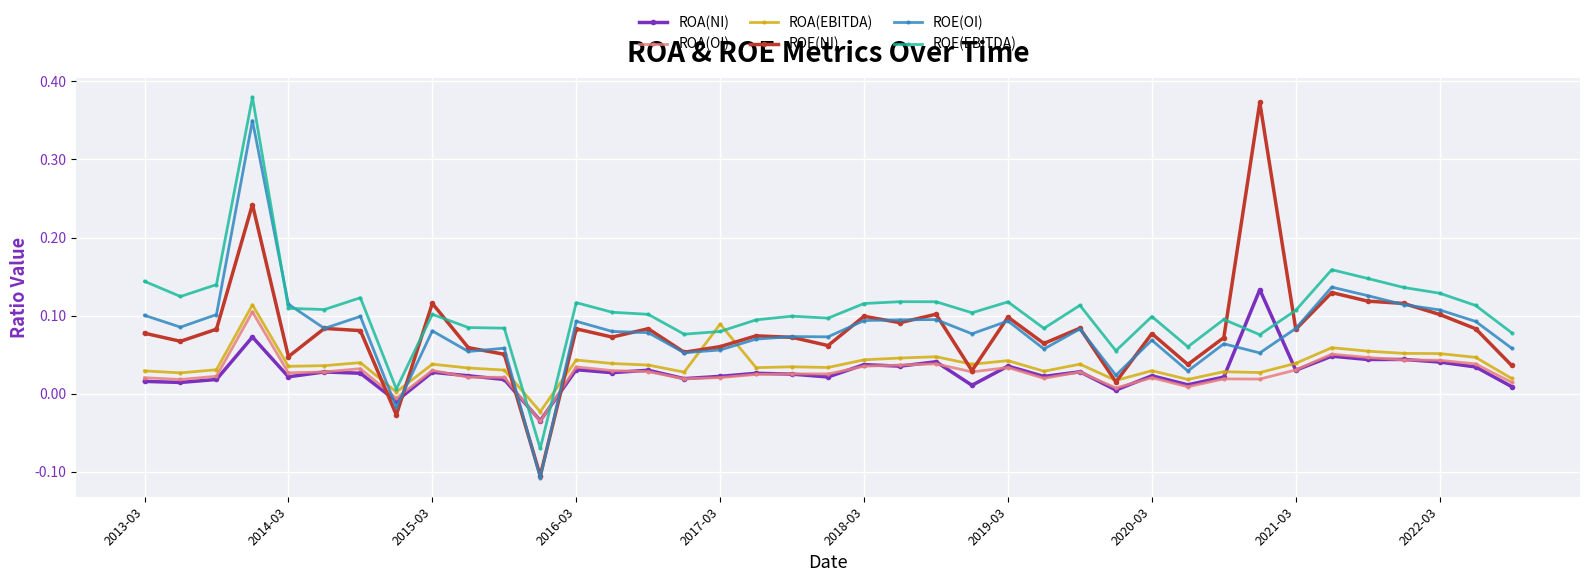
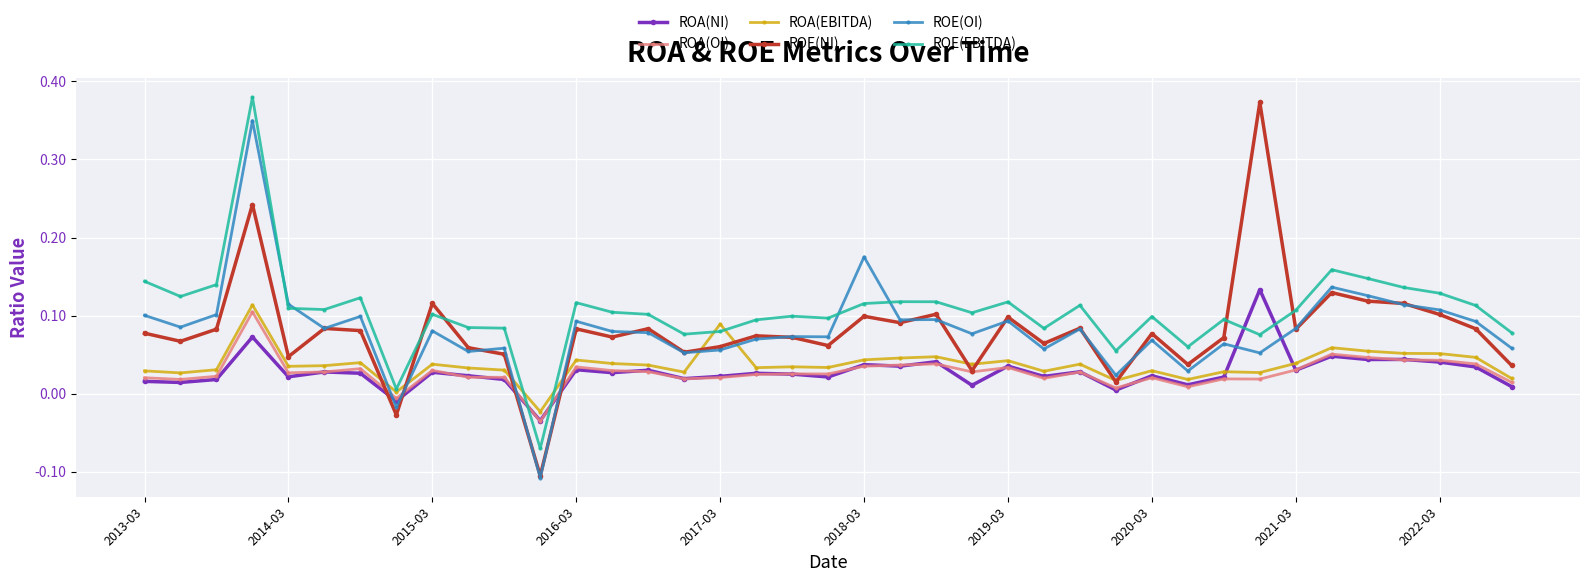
  {
    "ROA(NI)": {
      "2013-03": 0.02,
      "2014-03": 0.02,
      "2016-03": 0.03
    },
    "ROA(OI)": {
      "2013-03": 0.02,
      "2014-03": 0.03,
      "2016-03": 0.03
    },
    "ROA(EBITDA)": {
      "2013-03": 0.03,
      "2014-03": 0.03,
      "2015-03": 0.04,
      "2016-03": 0.04,
      "2017-03": 0.09,
      "2018-03": 0.04,
      "2019-03": 0.04,
      "2020-03": 0.03,
      "2021-03": 0.04,
      "2022-03": 0.05
    },
    "ROE(NI)": {
      "2013-03": 0.08,
      "2014-03": 0.05,
      "2015-03": 0.12,
      "2016-03": 0.08,
      "2017-03": 0.06,
      "2018-03": 0.10,
      "2019-03": 0.10,
      "2020-03": 0.08,
      "2022-03": 0.10
    },
    "ROE(OI)": {
      "2013-03": 0.10,
      "2014-03": 0.11,
      "2015-03": 0.08,
      "2016-03": 0.09,
      "2017-03": 0.06,
-     "2018-03": 0.09,
+     "2018-03": 0.18,
      "2019-03": 0.09,
      "2020-03": 0.07,
      "2022-03": 0.11
    },
    "ROE(EBITDA)": {
      "2013-03": 0.14,
      "2014-03": 0.11,
      "2015-03": 0.10,
      "2016-03": 0.12,
      "2017-03": 0.08,
      "2018-03": 0.12,
      "2019-03": 0.12,
      "2020-03": 0.10,
      "2021-03": 0.11,
      "2022-03": 0.13
    }
  }
